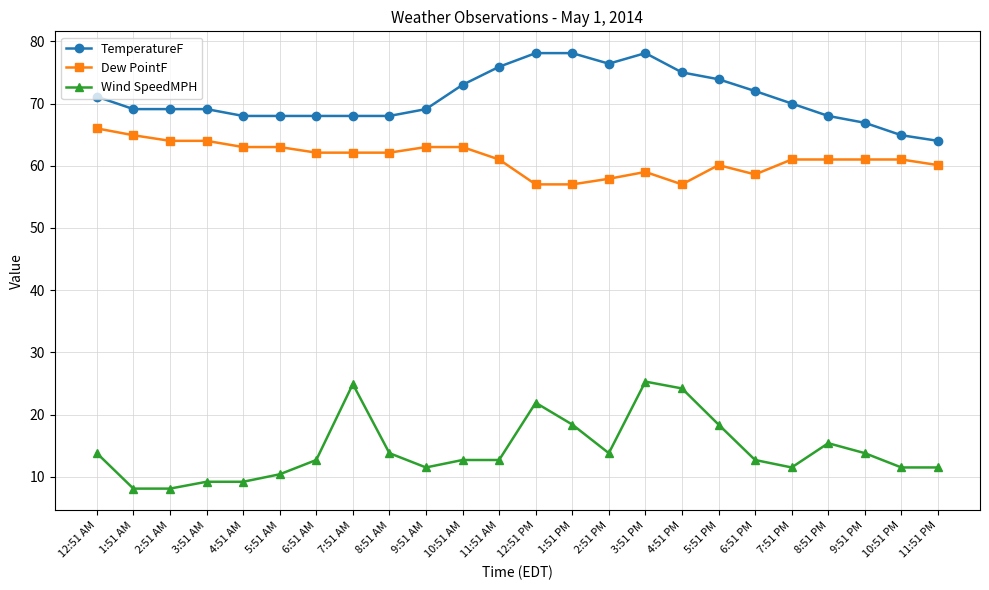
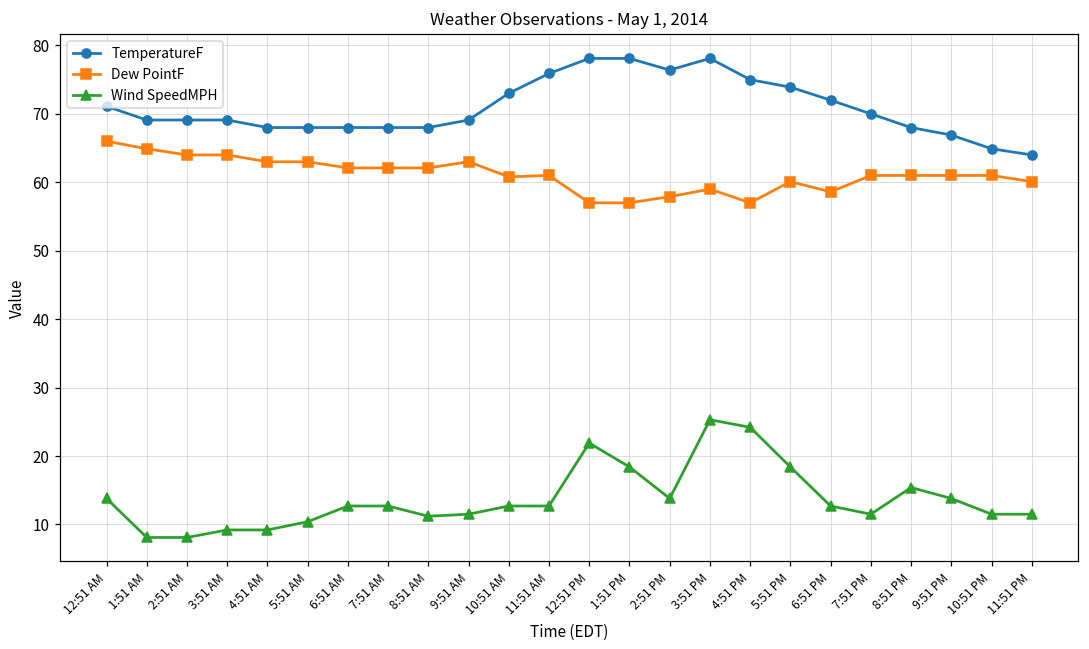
  {
    "TemperatureF": {
      "1:51 AM": 69,
      "2:51 AM": 69,
      "3:51 AM": 69,
      "4:51 AM": 68,
      "5:51 AM": 68,
      "6:51 AM": 68,
      "7:51 AM": 68,
      "8:51 AM": 68,
      "9:51 AM": 69,
      "10:51 AM": 73,
      "11:51 AM": 76,
      "12:51 PM": 78,
      "1:51 PM": 78,
      "2:51 PM": 76,
      "3:51 PM": 78,
      "4:51 PM": 75,
      "5:51 PM": 74,
      "6:51 PM": 72,
      "7:51 PM": 70,
      "8:51 PM": 68,
      "9:51 PM": 67,
      "10:51 PM": 65,
      "11:51 PM": 64
    },
    "Dew PointF": {
      "12:51 AM": 66,
      "1:51 AM": 65,
      "2:51 AM": 64,
      "3:51 AM": 64,
      "4:51 AM": 63,
      "5:51 AM": 63,
      "6:51 AM": 62,
      "7:51 AM": 62,
      "8:51 AM": 62,
      "9:51 AM": 63,
-     "10:51 AM": 63,
+     "10:51 AM": 61,
      "11:51 AM": 61,
      "12:51 PM": 57,
      "1:51 PM": 57,
      "2:51 PM": 58,
      "3:51 PM": 59,
      "4:51 PM": 57,
      "5:51 PM": 60,
      "6:51 PM": 59,
      "7:51 PM": 61,
      "8:51 PM": 61,
      "9:51 PM": 61,
      "10:51 PM": 61,
      "11:51 PM": 60
    },
    "Wind SpeedMPH": {
      "12:51 AM": 14,
      "1:51 AM": 8,
      "2:51 AM": 8,
      "3:51 AM": 9,
      "4:51 AM": 9,
      "5:51 AM": 10,
      "6:51 AM": 13,
-     "7:51 AM": 25,
-     "8:51 AM": 14,
+     "7:51 AM": 13,
+     "8:51 AM": 11,
      "9:51 AM": 12,
      "10:51 AM": 13,
      "11:51 AM": 13,
      "12:51 PM": 22,
      "1:51 PM": 18,
      "2:51 PM": 14,
      "3:51 PM": 25,
      "4:51 PM": 24,
      "5:51 PM": 18,
      "6:51 PM": 13,
      "7:51 PM": 12,
      "8:51 PM": 15,
      "9:51 PM": 14,
      "10:51 PM": 12,
      "11:51 PM": 12
    }
  }
